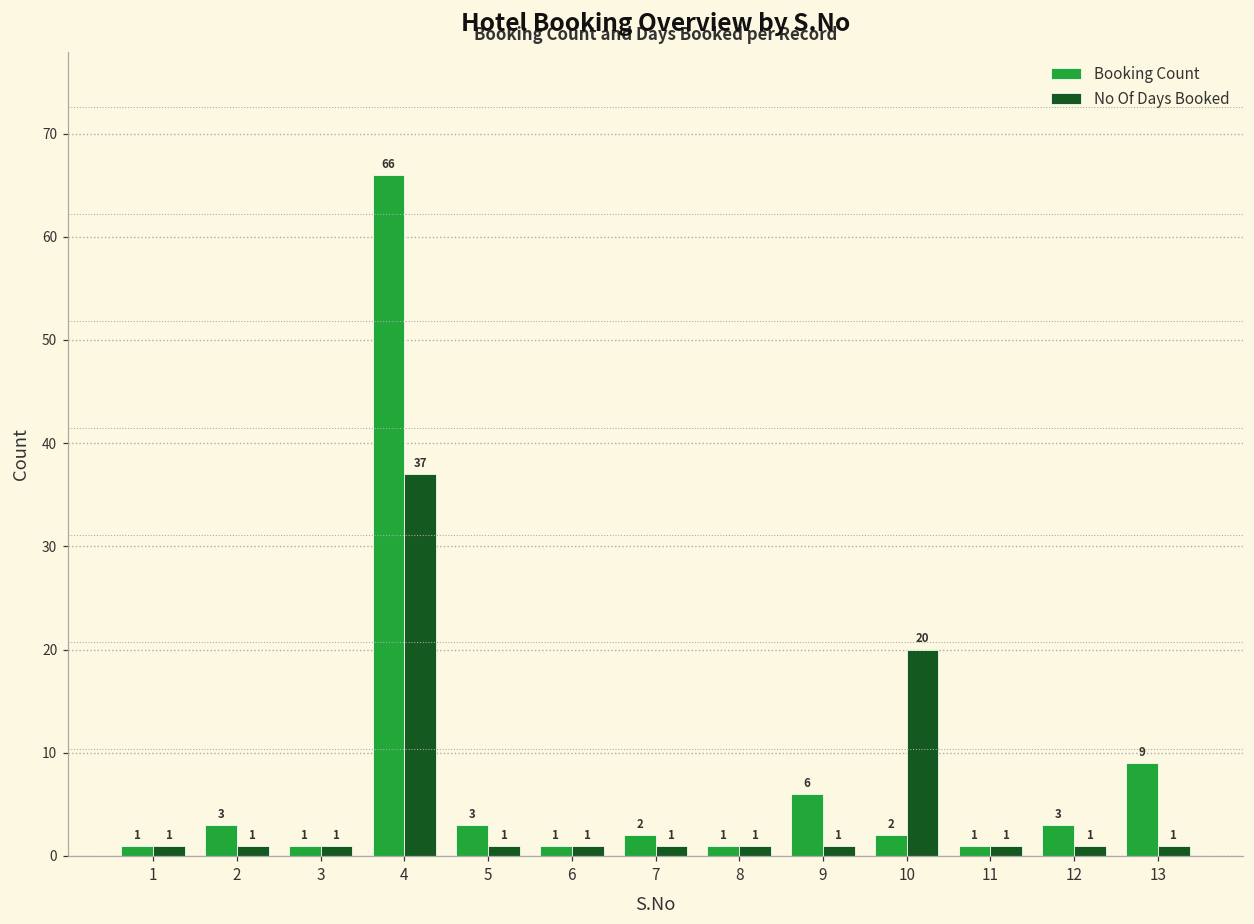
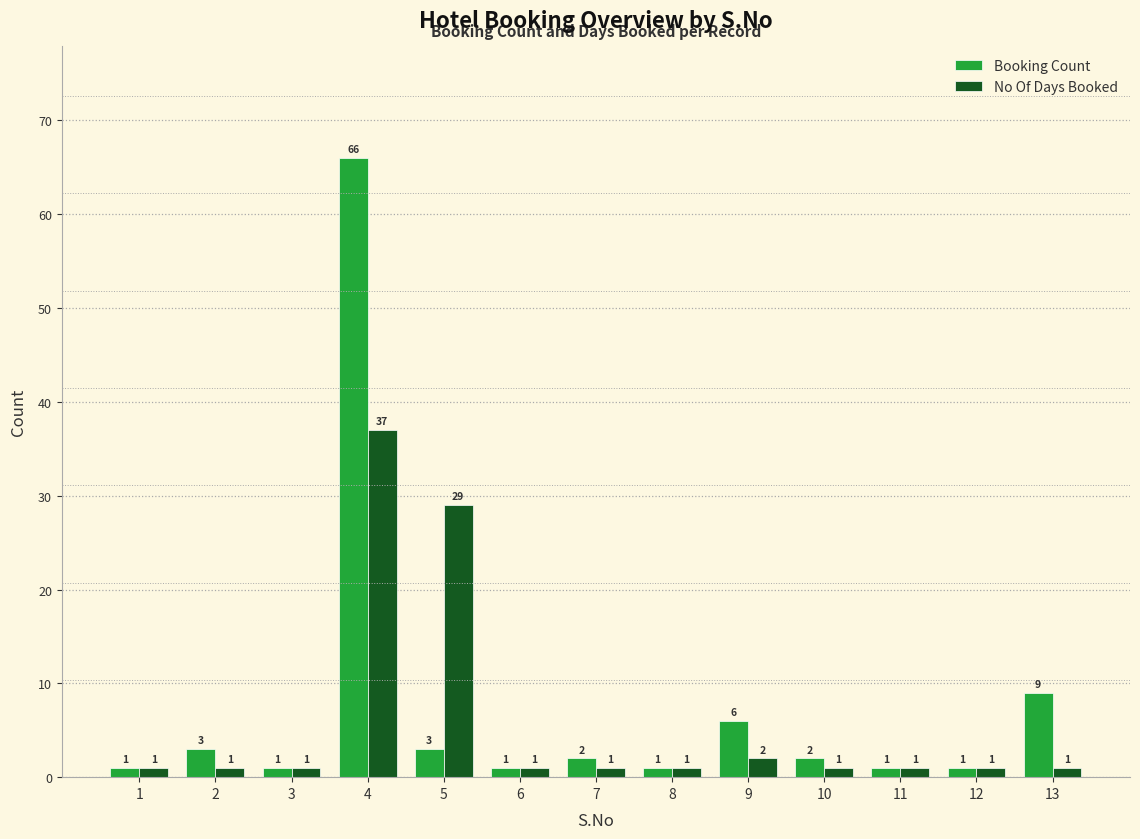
  {
    "Booking Count": {
      "1": 1,
      "2": 3,
      "3": 1,
      "4": 66,
      "5": 3,
      "6": 1,
      "7": 2,
      "8": 1,
      "9": 6,
      "10": 2,
      "11": 1,
-     "12": 3,
+     "12": 1,
      "13": 9
    },
    "No Of Days Booked": {
      "1": 1,
      "2": 1,
      "3": 1,
      "4": 37,
-     "5": 1,
+     "5": 29,
      "6": 1,
      "7": 1,
      "8": 1,
-     "9": 1,
-     "10": 20,
+     "9": 2,
+     "10": 1,
      "11": 1,
      "12": 1,
      "13": 1
    }
  }
